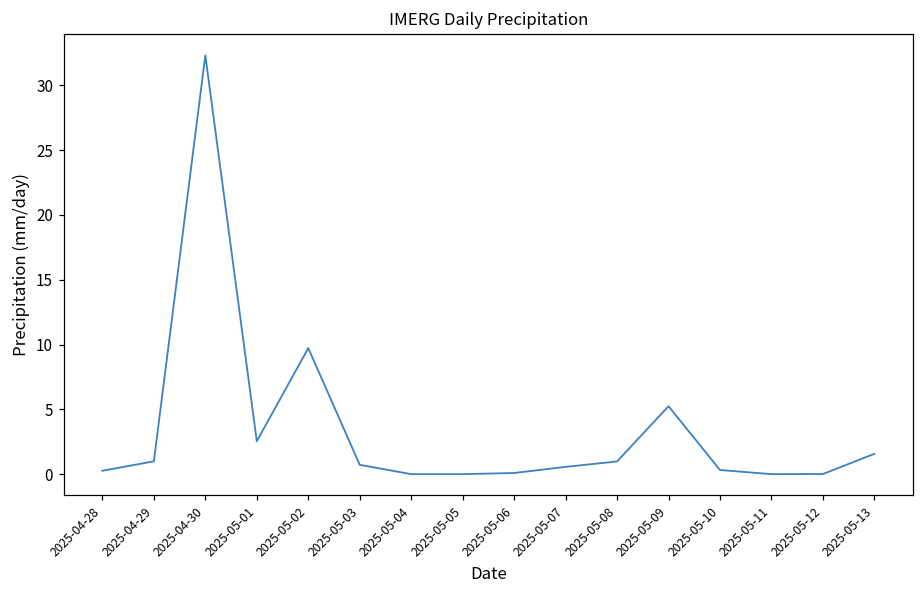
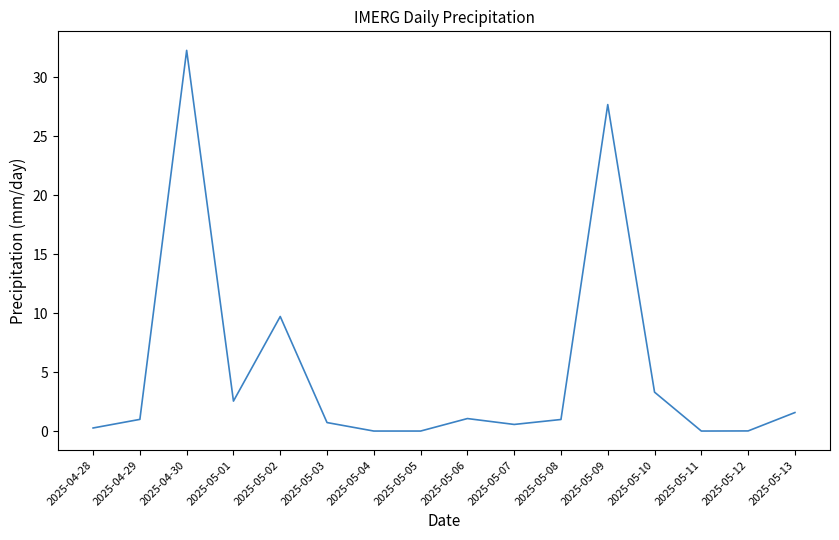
  {
    "2025-04-28": 0.3,
    "2025-04-29": 1.0,
    "2025-04-30": 32.3,
    "2025-05-01": 2.5,
    "2025-05-02": 9.7,
    "2025-05-03": 0.7,
    "2025-05-04": 0.0,
    "2025-05-05": 0.0,
-   "2025-05-06": 0.1,
+   "2025-05-06": 1.1,
    "2025-05-07": 0.6,
    "2025-05-08": 1.0,
-   "2025-05-09": 5.2,
-   "2025-05-10": 0.3,
+   "2025-05-09": 27.7,
+   "2025-05-10": 3.3,
    "2025-05-11": 0.0,
    "2025-05-12": 0.0,
    "2025-05-13": 1.6
  }
